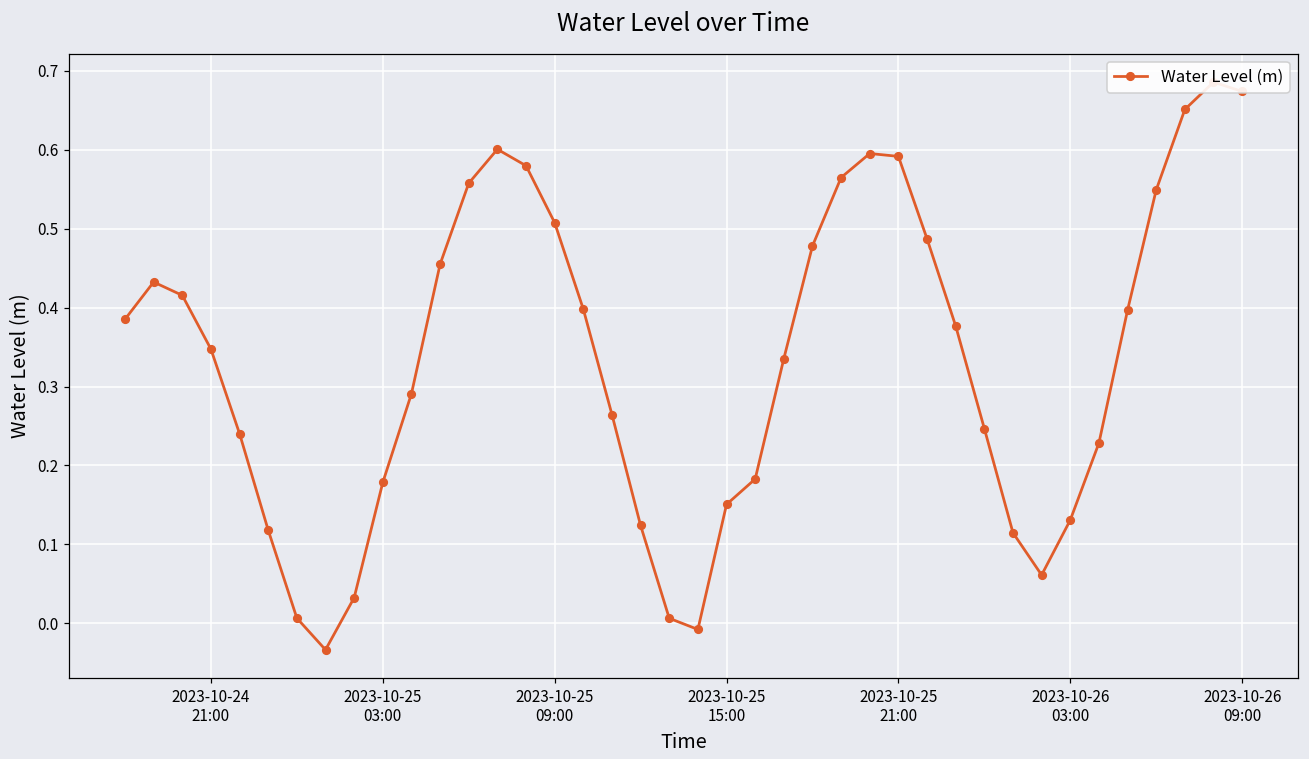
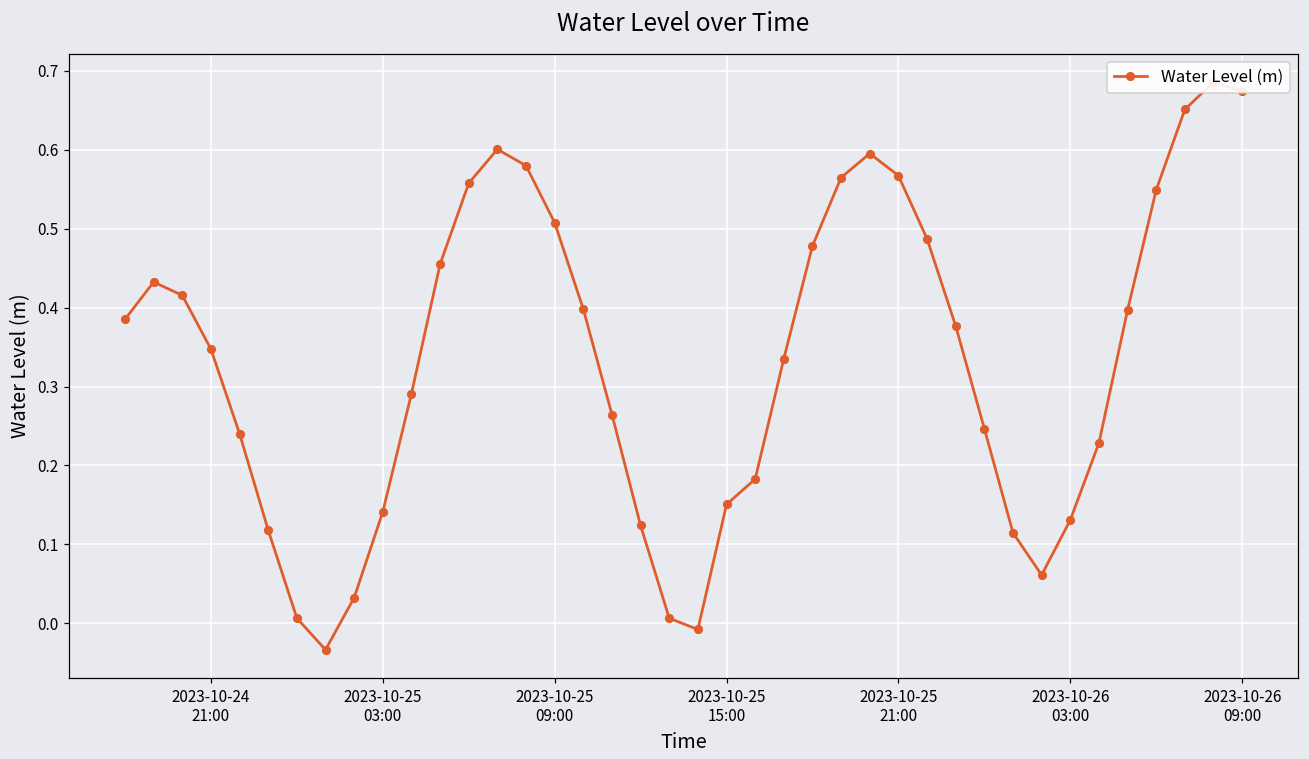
  {
    "2023-10-24 21:00": 0.35,
-   "2023-10-25 03:00": 0.18,
+   "2023-10-25 03:00": 0.14,
    "2023-10-25 09:00": 0.51,
    "2023-10-25 15:00": 0.15,
-   "2023-10-25 21:00": 0.59,
+   "2023-10-25 21:00": 0.57,
    "2023-10-26 03:00": 0.13
  }
